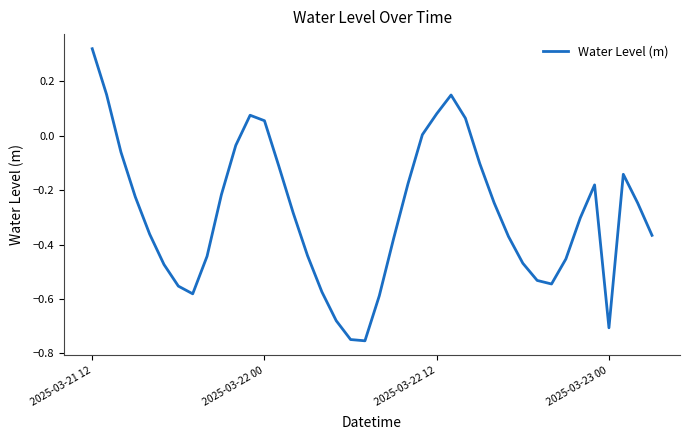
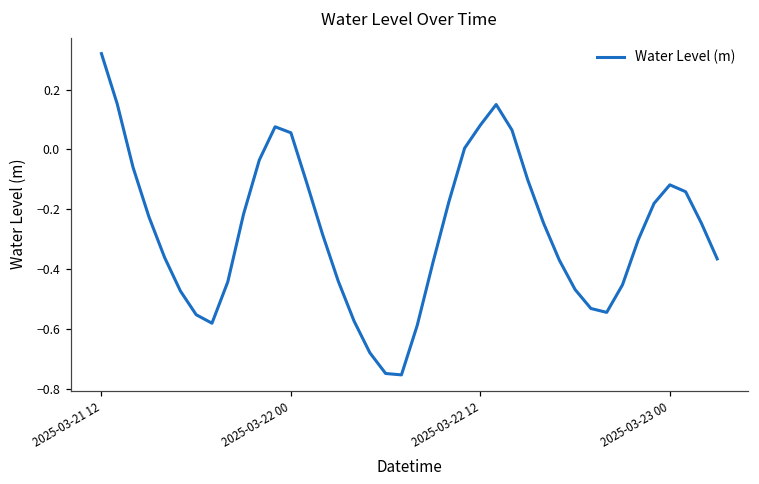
  {
    "2025-03-21 12": 0.32,
    "2025-03-22 00": 0.06,
    "2025-03-22 12": 0.08,
-   "2025-03-23 00": -0.71
+   "2025-03-23 00": -0.12
  }
